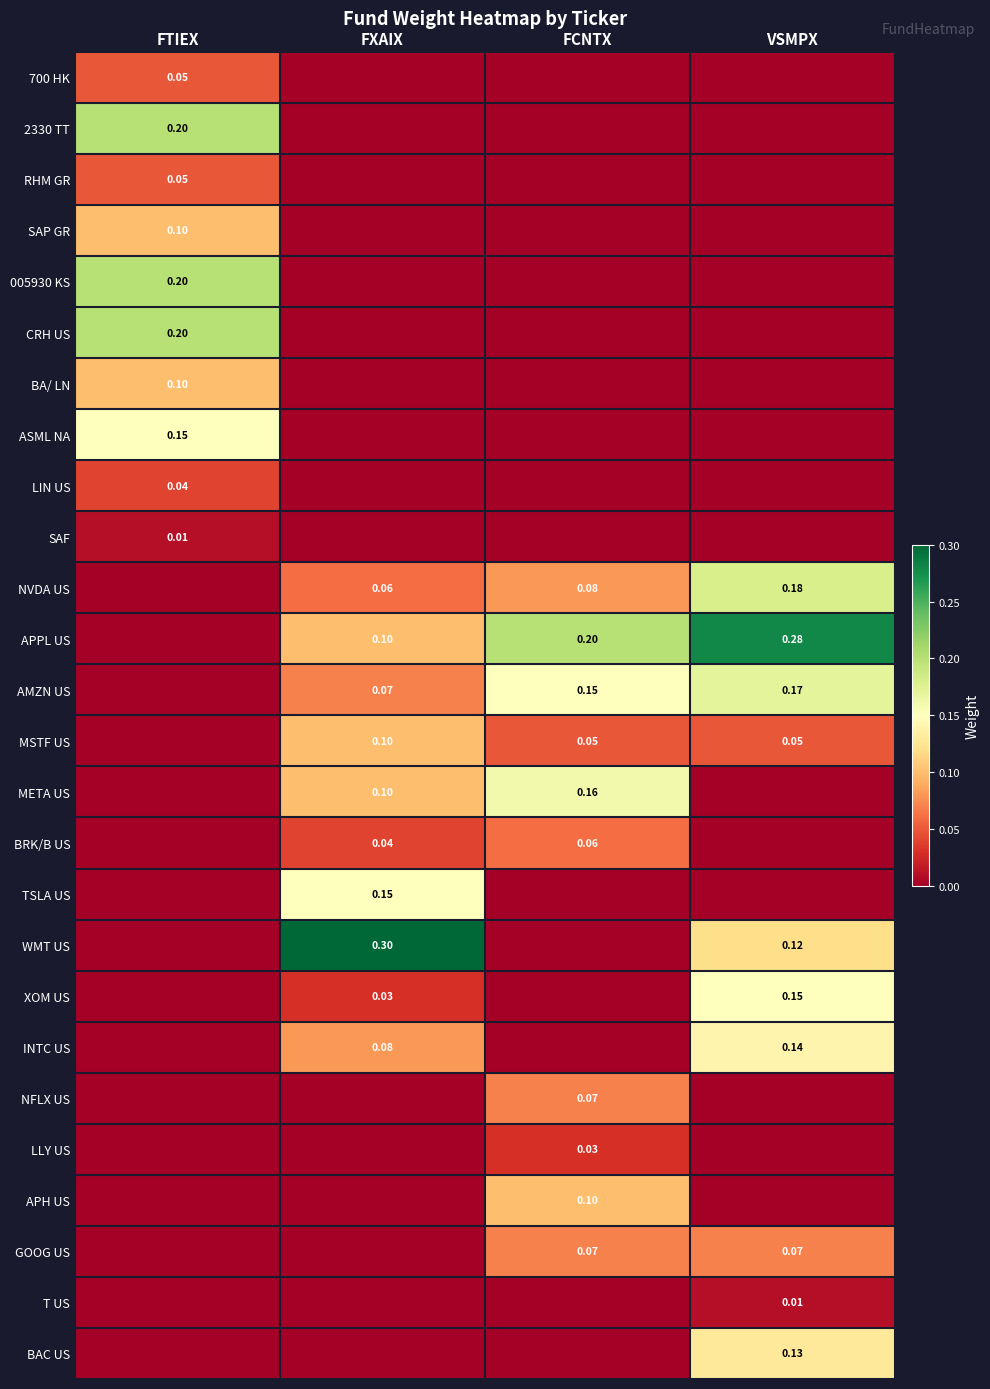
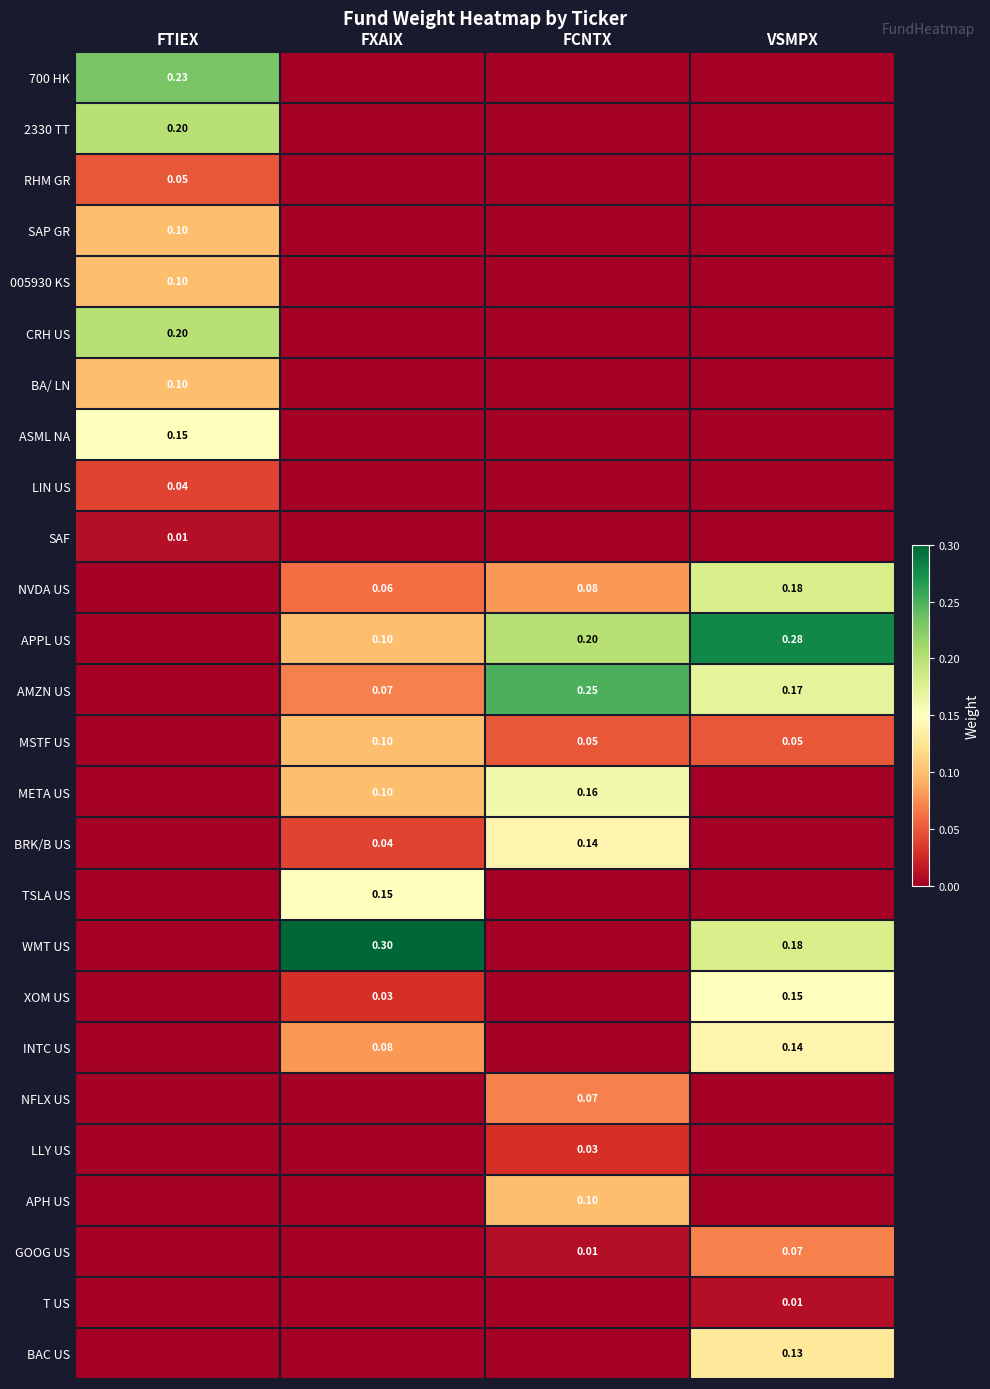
  {
    "700 HK": {
-     "FTIEX": 0.05
+     "FTIEX": 0.23
    },
    "2330 TT": {
      "FTIEX": 0.20
    },
    "RHM GR": {
      "FTIEX": 0.05
    },
    "SAP GR": {
      "FTIEX": 0.10
    },
    "005930 KS": {
-     "FTIEX": 0.20
+     "FTIEX": 0.10
    },
    "CRH US": {
      "FTIEX": 0.20
    },
    "BA/ LN": {
      "FTIEX": 0.10
    },
    "ASML NA": {
      "FTIEX": 0.15
    },
    "LIN US": {
      "FTIEX": 0.04
    },
    "SAF": {
      "FTIEX": 0.01
    },
    "NVDA US": {
      "FXAIX": 0.06,
      "FCNTX": 0.08,
      "VSMPX": 0.18
    },
    "APPL US": {
      "FXAIX": 0.10,
      "FCNTX": 0.20,
      "VSMPX": 0.28
    },
    "AMZN US": {
      "FXAIX": 0.07,
-     "FCNTX": 0.15,
+     "FCNTX": 0.25,
      "VSMPX": 0.17
    },
    "MSTF US": {
      "FXAIX": 0.10,
      "FCNTX": 0.05,
      "VSMPX": 0.05
    },
    "META US": {
      "FXAIX": 0.10,
      "FCNTX": 0.16
    },
    "BRK/B US": {
      "FXAIX": 0.04,
-     "FCNTX": 0.06
+     "FCNTX": 0.14
    },
    "TSLA US": {
      "FXAIX": 0.15
    },
    "WMT US": {
      "FXAIX": 0.30,
-     "VSMPX": 0.12
+     "VSMPX": 0.18
    },
    "XOM US": {
      "FXAIX": 0.03,
      "VSMPX": 0.15
    },
    "INTC US": {
      "FXAIX": 0.08,
      "VSMPX": 0.14
    },
    "NFLX US": {
      "FCNTX": 0.07
    },
    "LLY US": {
      "FCNTX": 0.03
    },
    "APH US": {
      "FCNTX": 0.10
    },
    "GOOG US": {
-     "FCNTX": 0.07,
+     "FCNTX": 0.01,
      "VSMPX": 0.07
    },
    "T US": {
      "VSMPX": 0.01
    },
    "BAC US": {
      "VSMPX": 0.13
    }
  }
